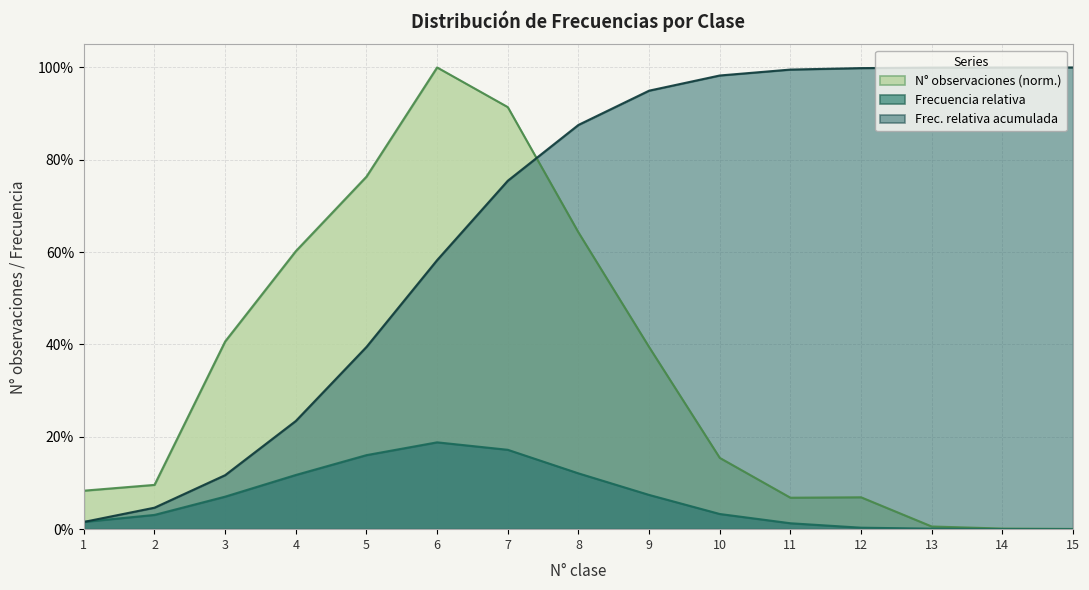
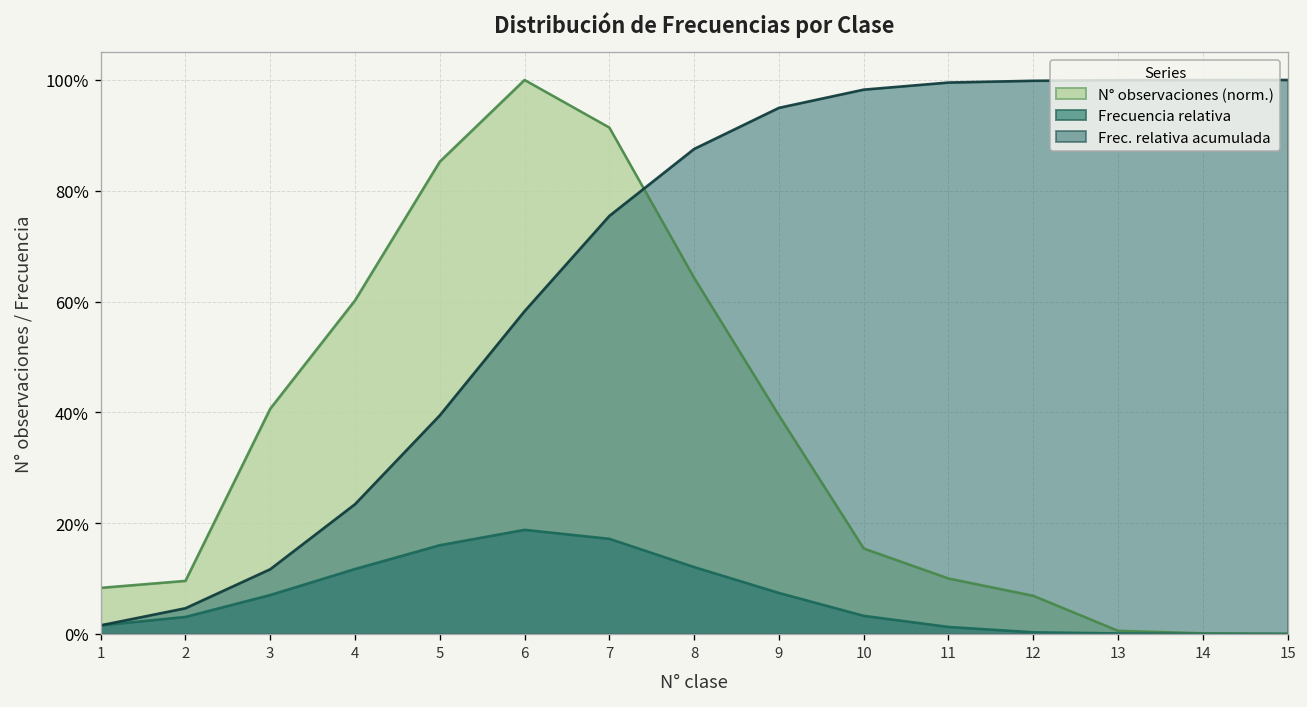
  {
    "N° observaciones (norm.)": {
      "1": "8%",
      "2": "10%",
      "3": "41%",
      "4": "60%",
-     "5": "76%",
+     "5": "85%",
      "6": "100%",
      "7": "91%",
      "8": "64%",
      "9": "39%",
      "10": "15%",
-     "11": "7%",
+     "11": "10%",
      "12": "7%"
    }
  }
